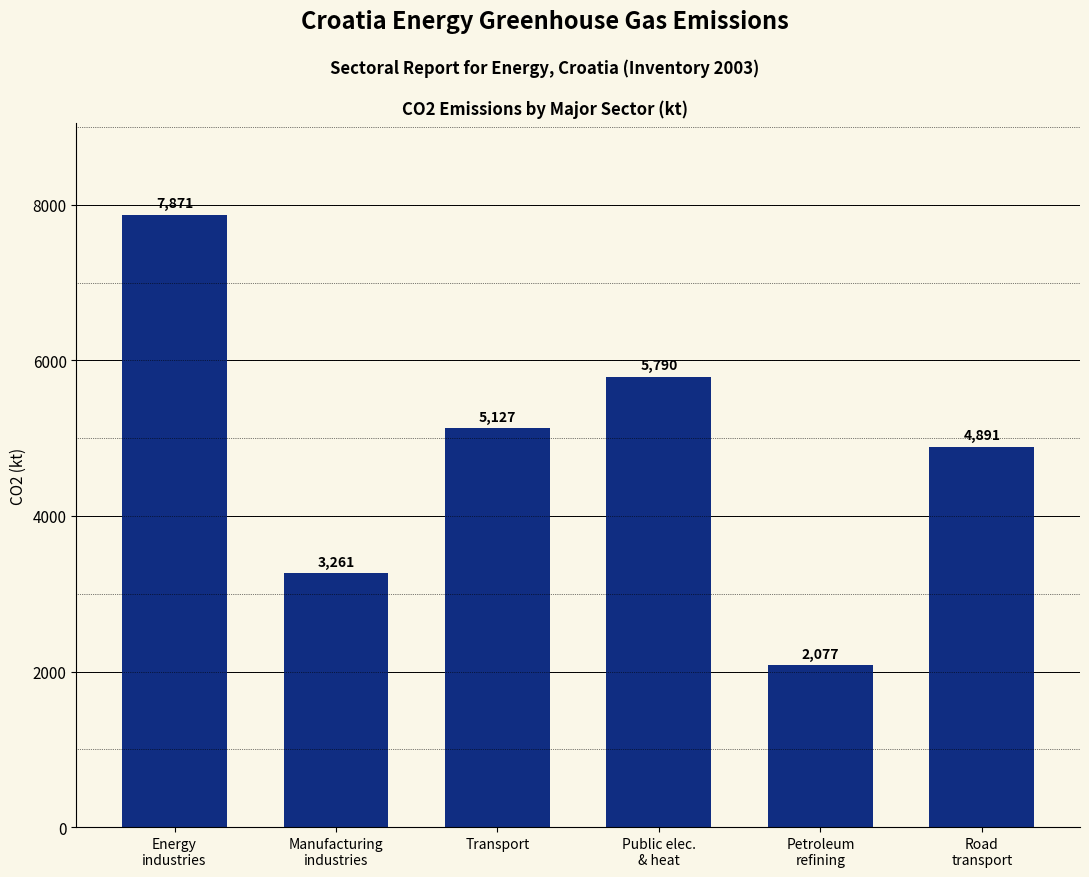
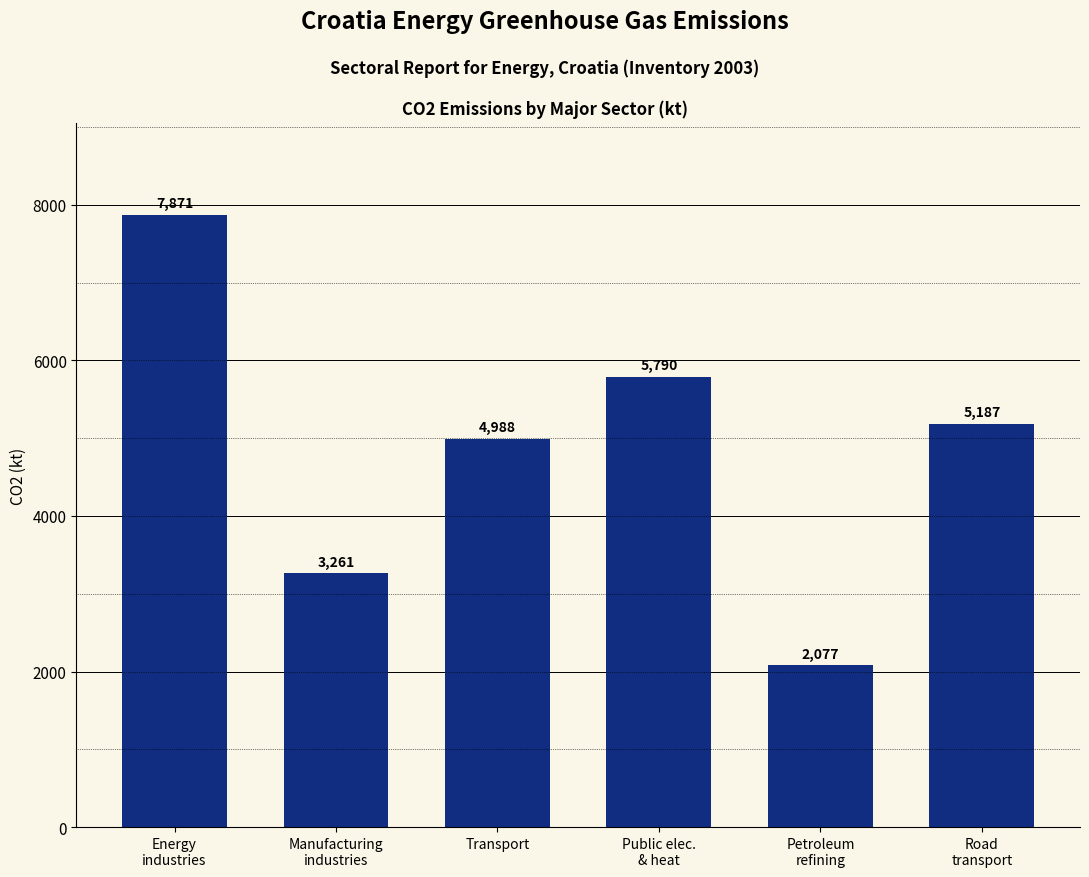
  {
    "Energy industries": "7,871",
    "Manufacturing industries": "3,261",
-   "Transport": "5,127",
+   "Transport": "4,988",
    "Public elec. & heat": "5,790",
    "Petroleum refining": "2,077",
-   "Road transport": "4,891"
+   "Road transport": "5,187"
  }
